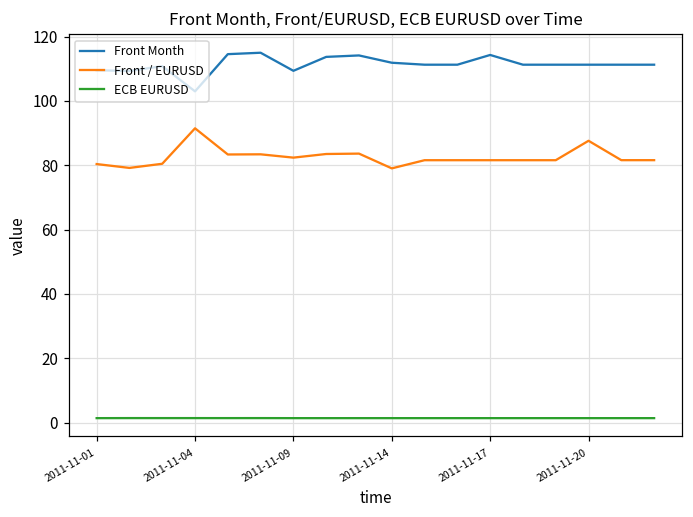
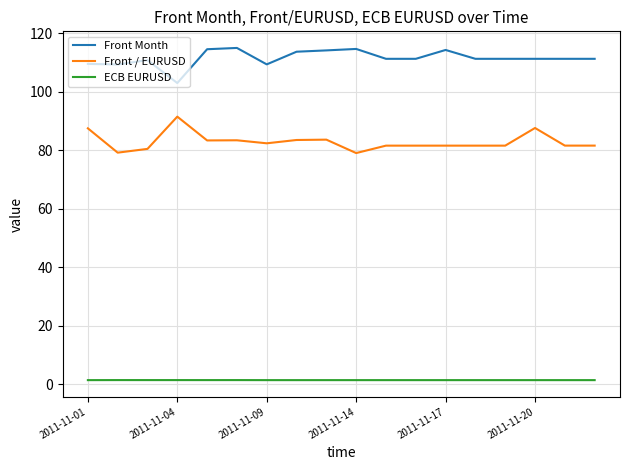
  {
    "Front Month": {
      "2011-11-09": 109,
-     "2011-11-14": 112,
+     "2011-11-14": 115,
      "2011-11-17": 114,
      "2011-11-20": 111
    },
    "Front / EURUSD": {
-     "2011-11-01": 80,
+     "2011-11-01": 88,
      "2011-11-04": 92,
      "2011-11-09": 82,
      "2011-11-14": 79,
      "2011-11-17": 82,
      "2011-11-20": 88
    },
    "ECB EURUSD": {
      "2011-11-01": 1,
      "2011-11-04": 1,
      "2011-11-09": 1,
      "2011-11-14": 1,
      "2011-11-17": 1,
      "2011-11-20": 1
    }
  }
